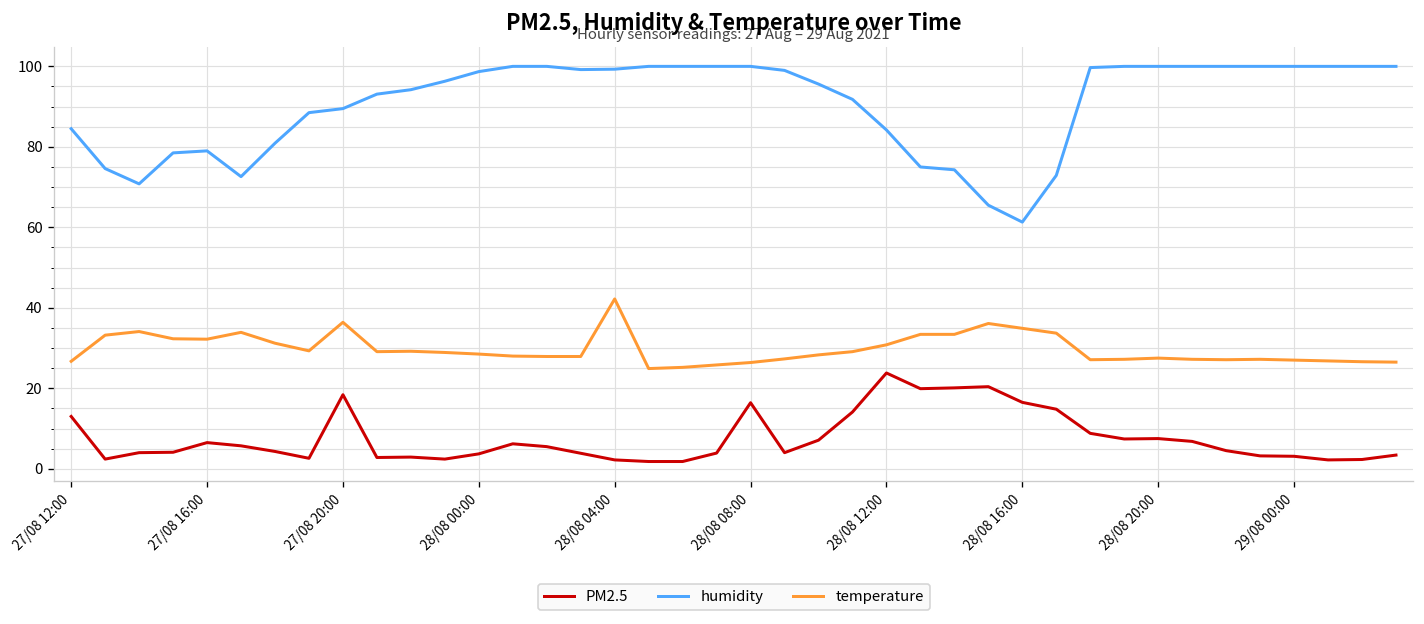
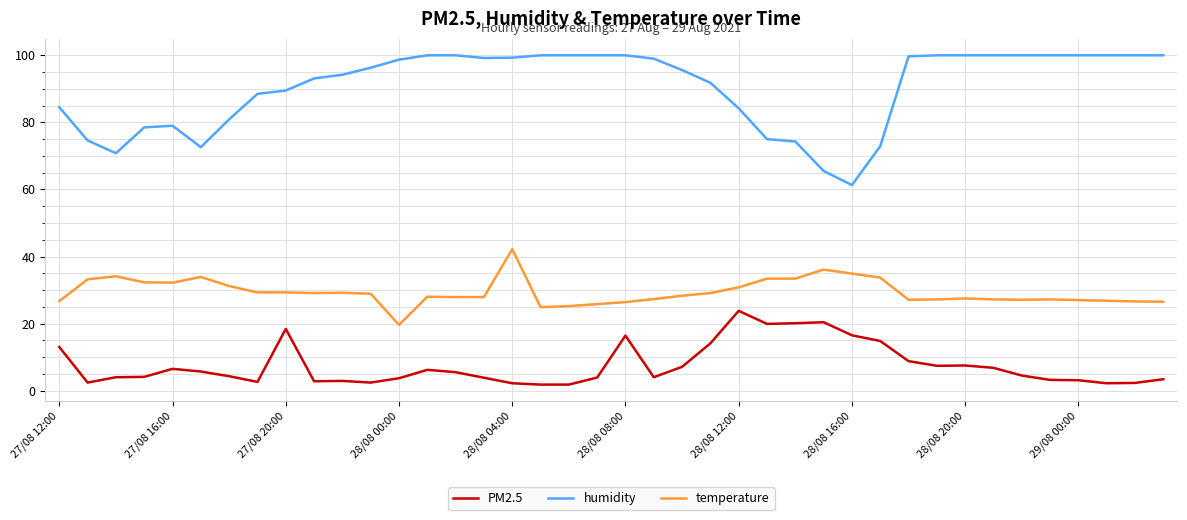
  {
    "PM2.5": {
      "27/08 12:00": 13,
      "27/08 16:00": 7,
      "27/08 20:00": 18,
      "28/08 00:00": 4,
      "28/08 04:00": 2,
      "28/08 08:00": 16,
      "28/08 12:00": 24,
      "28/08 16:00": 17,
      "28/08 20:00": 8,
      "29/08 00:00": 3
    },
    "humidity": {
      "27/08 12:00": 85,
      "27/08 16:00": 79,
      "27/08 20:00": 90,
      "28/08 00:00": 99,
      "28/08 04:00": 99,
      "28/08 12:00": 84,
      "28/08 16:00": 61,
      "28/08 20:00": 100,
      "29/08 00:00": 100
    },
    "temperature": {
      "27/08 12:00": 27,
      "27/08 16:00": 32,
-     "27/08 20:00": 36,
-     "28/08 00:00": 29,
+     "27/08 20:00": 29,
+     "28/08 00:00": 20,
      "28/08 04:00": 42,
      "28/08 08:00": 26,
      "28/08 12:00": 31,
      "28/08 16:00": 35,
      "28/08 20:00": 28,
      "29/08 00:00": 27
    }
  }
